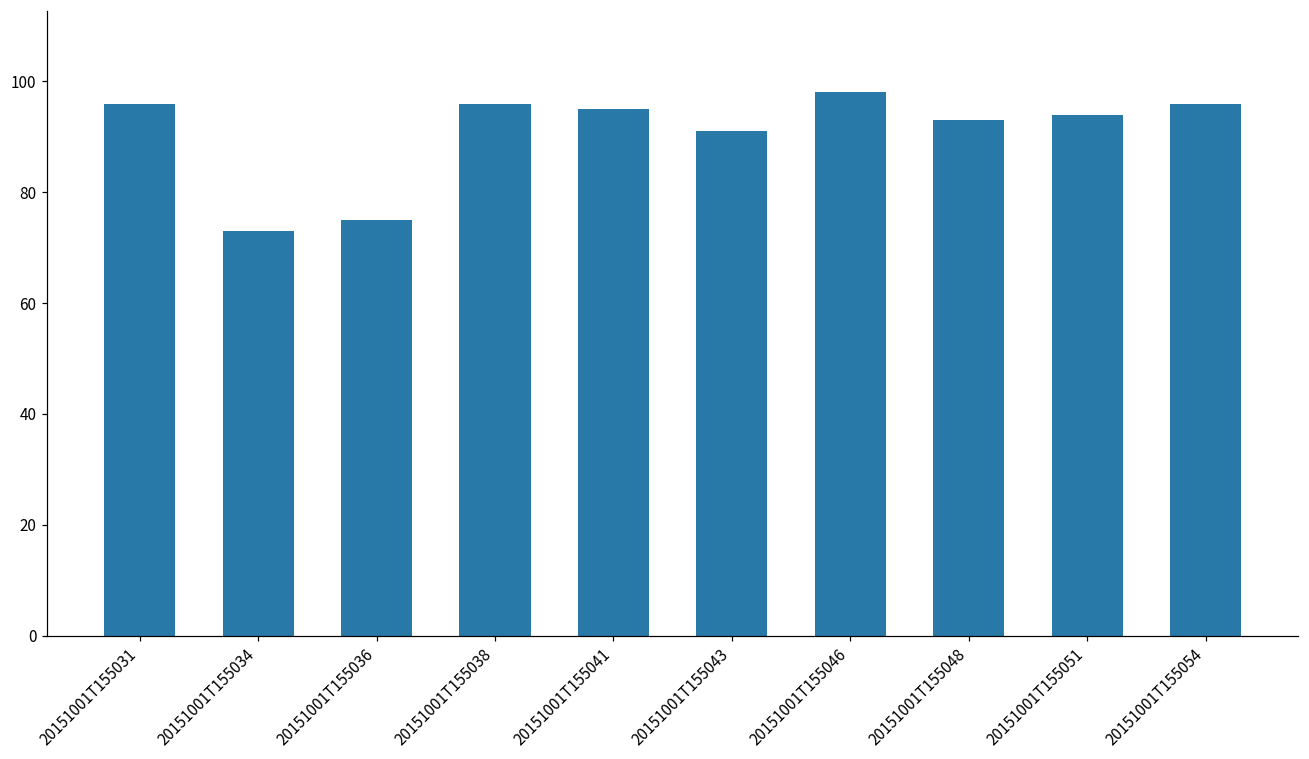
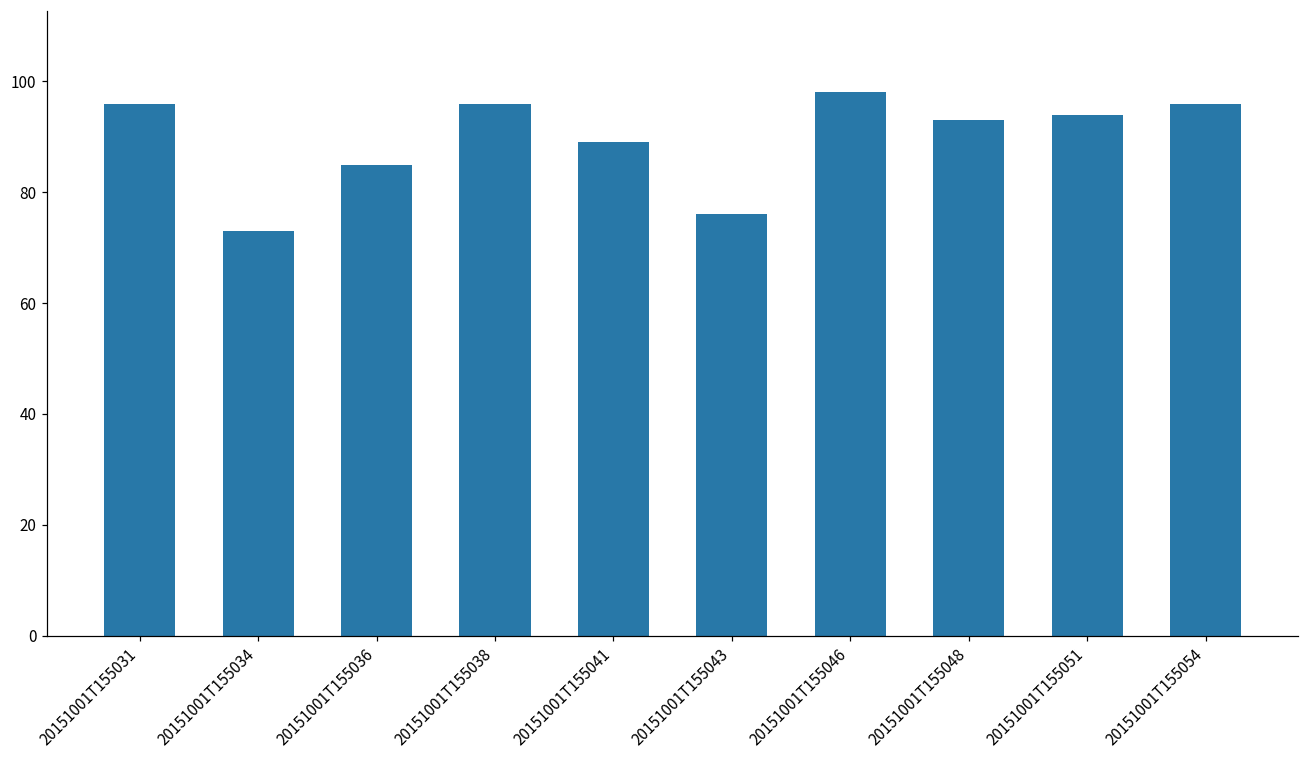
  {
    "20151001T155031": 96,
    "20151001T155034": 73,
-   "20151001T155036": 75,
+   "20151001T155036": 85,
    "20151001T155038": 96,
-   "20151001T155041": 95,
-   "20151001T155043": 91,
+   "20151001T155041": 89,
+   "20151001T155043": 76,
    "20151001T155046": 98,
    "20151001T155048": 93,
    "20151001T155051": 94,
    "20151001T155054": 96
  }
